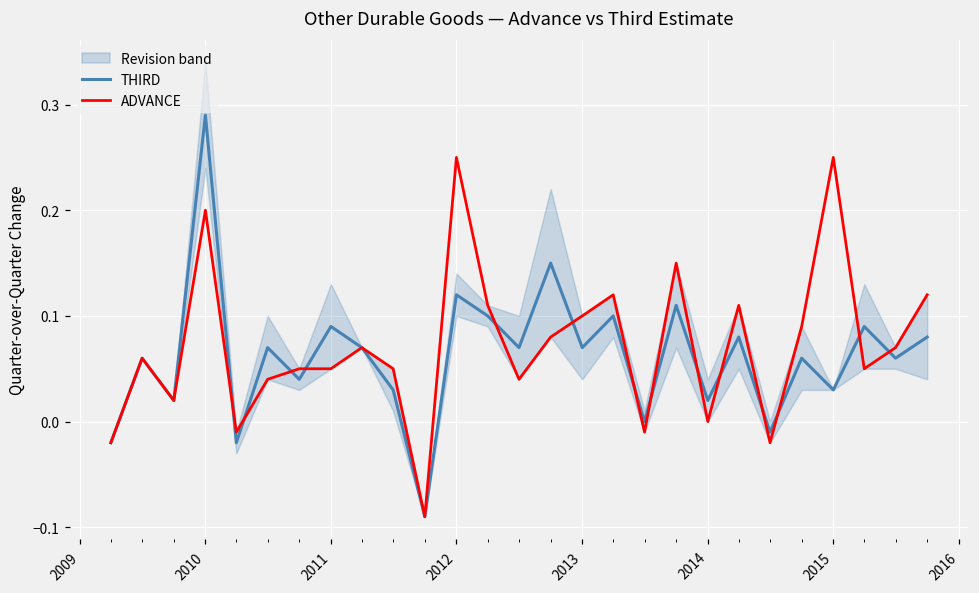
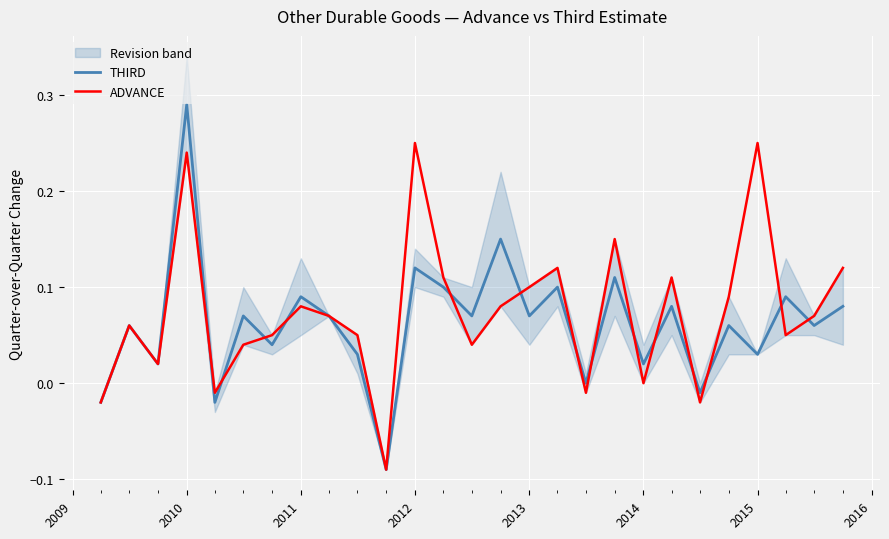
  {
    "ADVANCE": {
-     "2010": 0.20,
-     "2011": 0.05,
+     "2010": 0.24,
+     "2011": 0.08,
      "2012": 0.25,
      "2014": 0.00,
      "2015": 0.25
    }
  }
